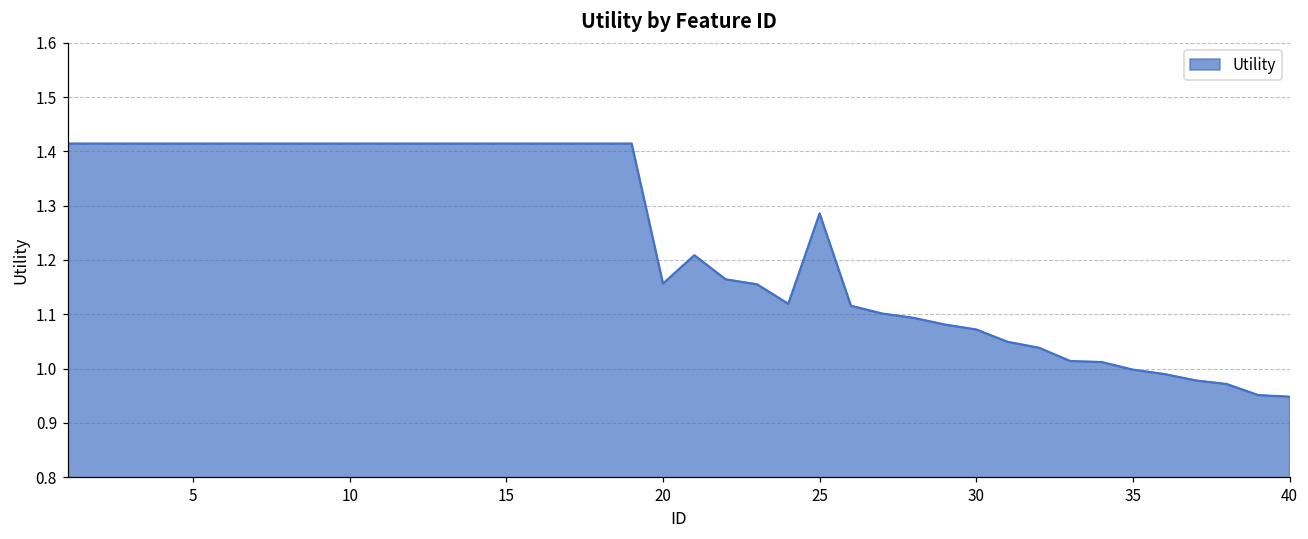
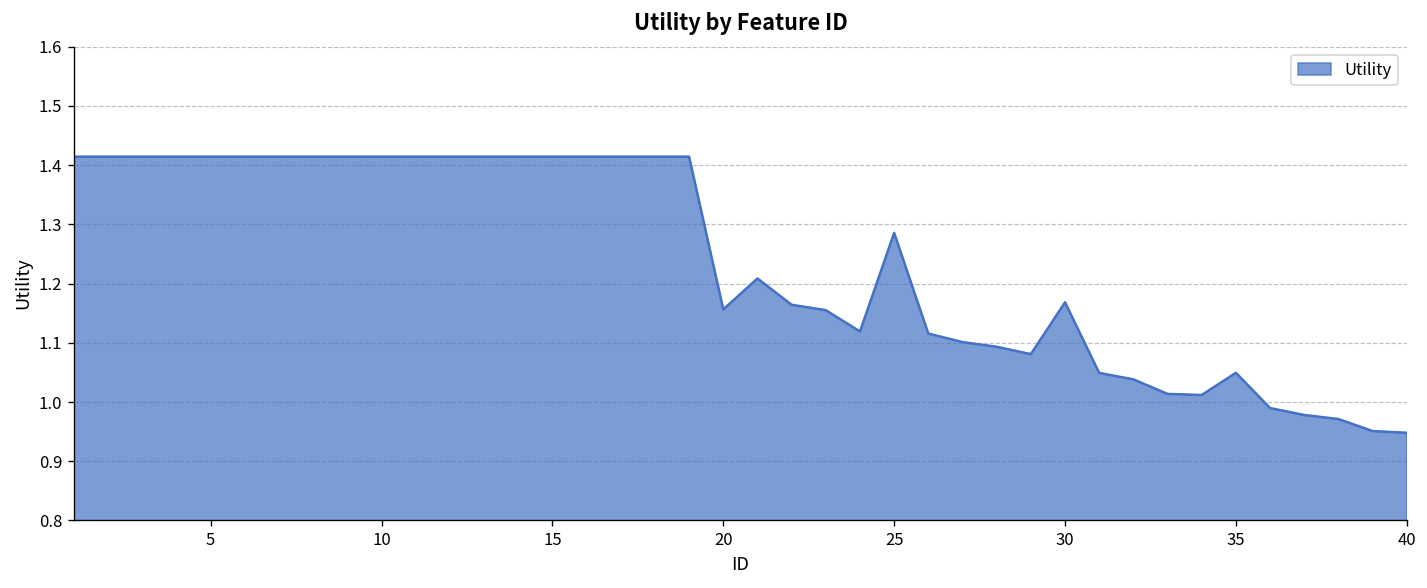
  {
    "5": 1.41,
    "10": 1.41,
    "15": 1.41,
    "20": 1.16,
    "25": 1.29,
-   "30": 1.07,
-   "35": 1.00,
+   "30": 1.17,
+   "35": 1.05,
    "40": 0.95
  }
